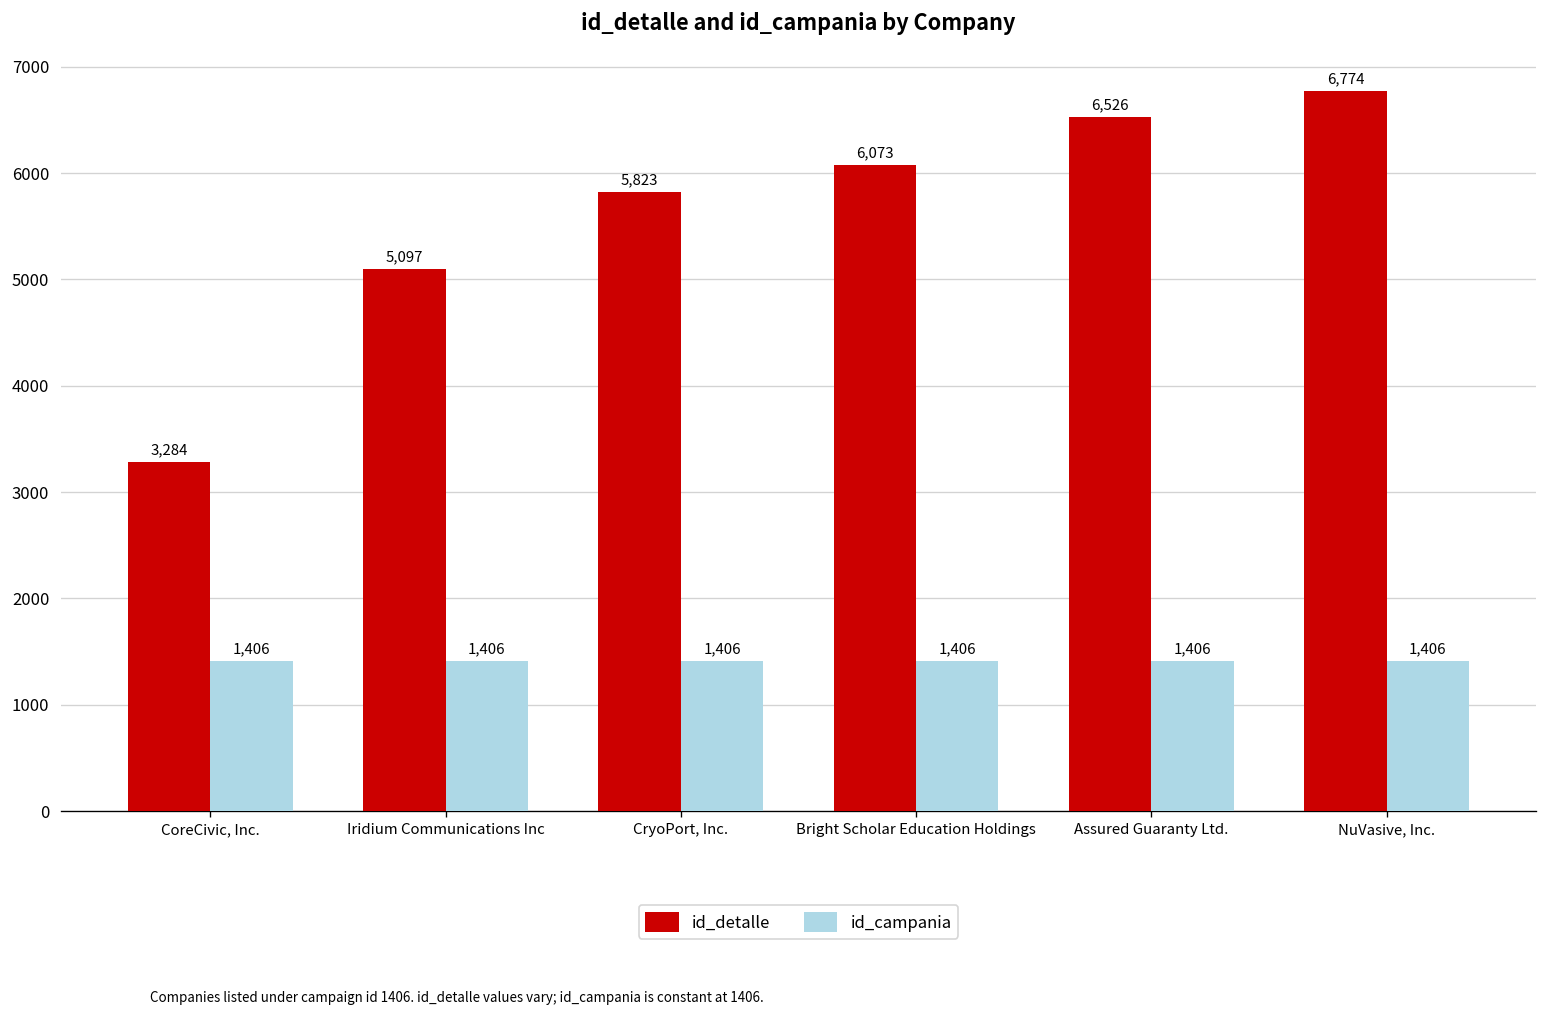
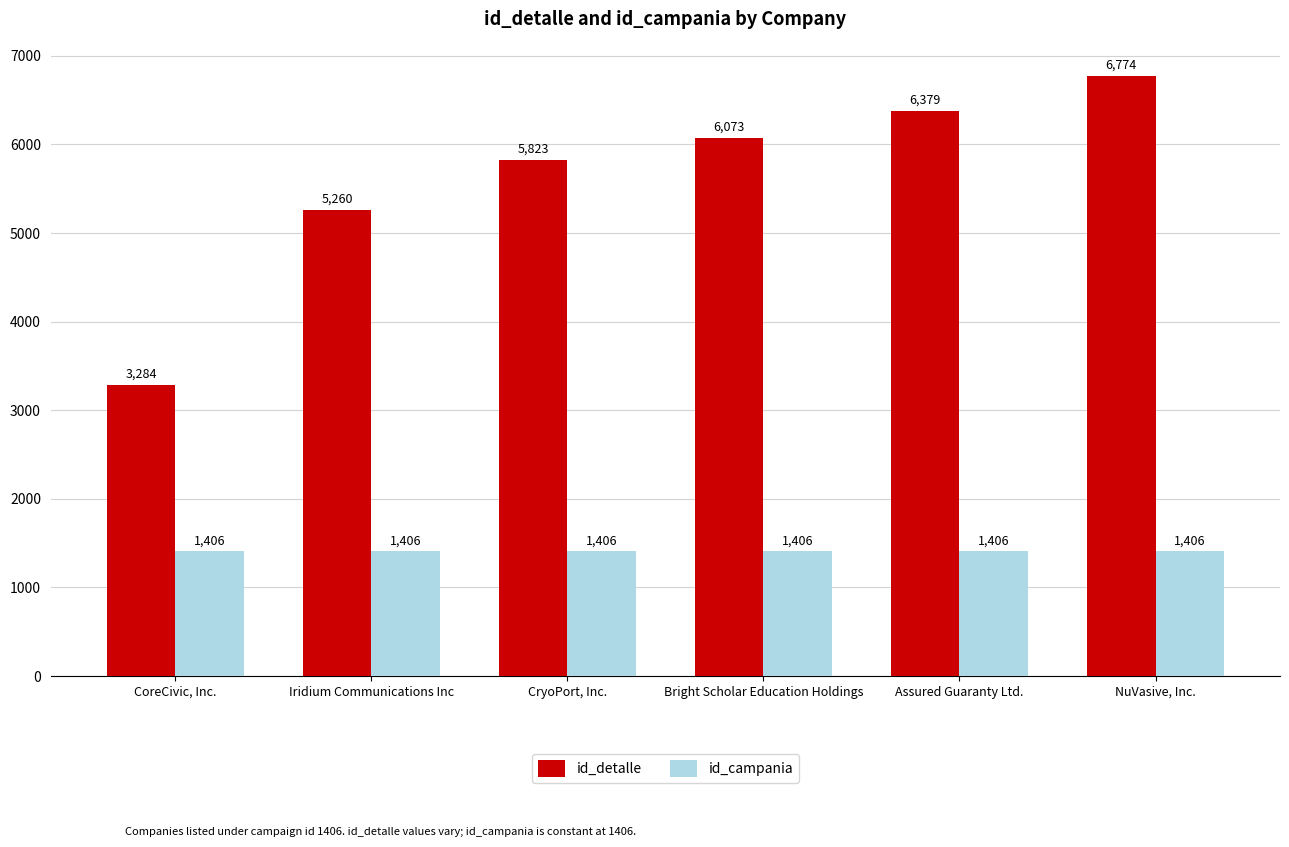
  {
    "id_detalle": {
      "CoreCivic, Inc.": "3,284",
-     "Iridium Communications Inc": "5,097",
+     "Iridium Communications Inc": "5,260",
      "CryoPort, Inc.": "5,823",
      "Bright Scholar Education Holdings": "6,073",
-     "Assured Guaranty Ltd.": "6,526",
+     "Assured Guaranty Ltd.": "6,379",
      "NuVasive, Inc.": "6,774"
    },
    "id_campania": {
      "CoreCivic, Inc.": "1,406",
      "Iridium Communications Inc": "1,406",
      "CryoPort, Inc.": "1,406",
      "Bright Scholar Education Holdings": "1,406",
      "Assured Guaranty Ltd.": "1,406",
      "NuVasive, Inc.": "1,406"
    }
  }
